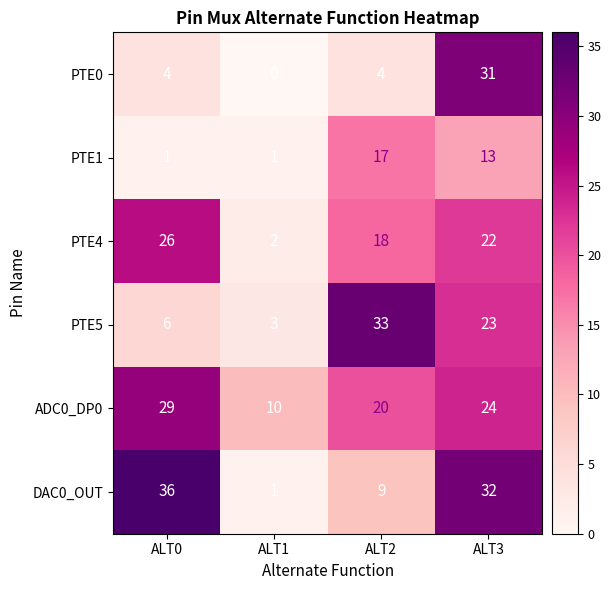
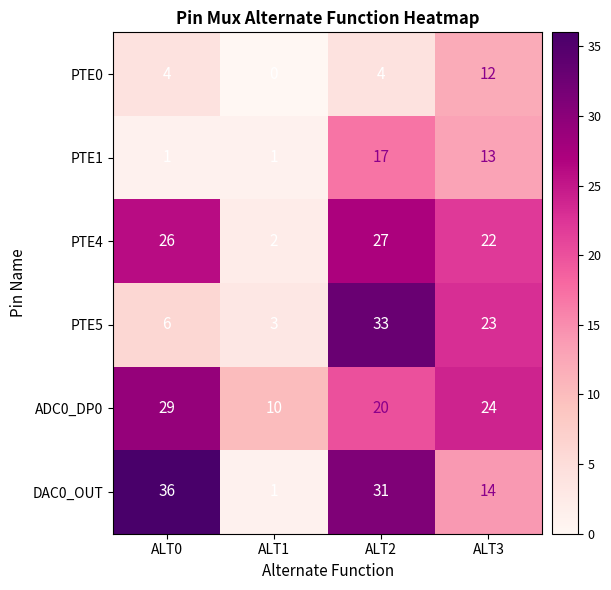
  {
    "PTE0": {
-     "ALT3": 31
+     "ALT3": 12
    },
    "PTE1": {
      "ALT2": 17,
      "ALT3": 13
    },
    "PTE4": {
      "ALT0": 26,
-     "ALT2": 18,
+     "ALT2": 27,
      "ALT3": 22
    },
    "PTE5": {
      "ALT2": 33,
      "ALT3": 23
    },
    "ADC0_DP0": {
      "ALT0": 29,
      "ALT1": 10,
      "ALT2": 20,
      "ALT3": 24
    },
    "DAC0_OUT": {
      "ALT0": 36,
-     "ALT2": 9,
-     "ALT3": 32
+     "ALT2": 31,
+     "ALT3": 14
    }
  }
